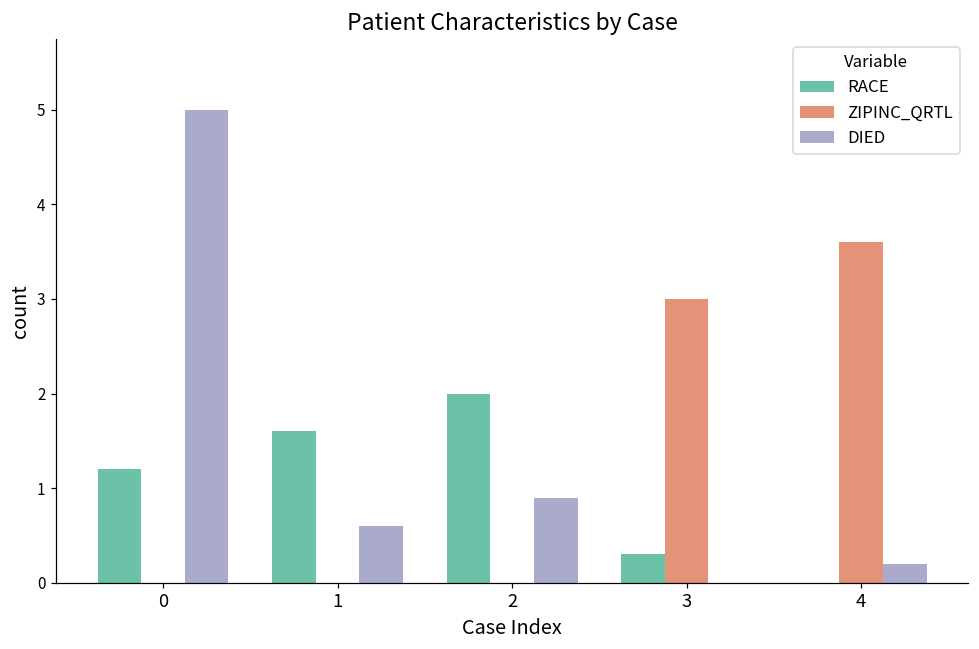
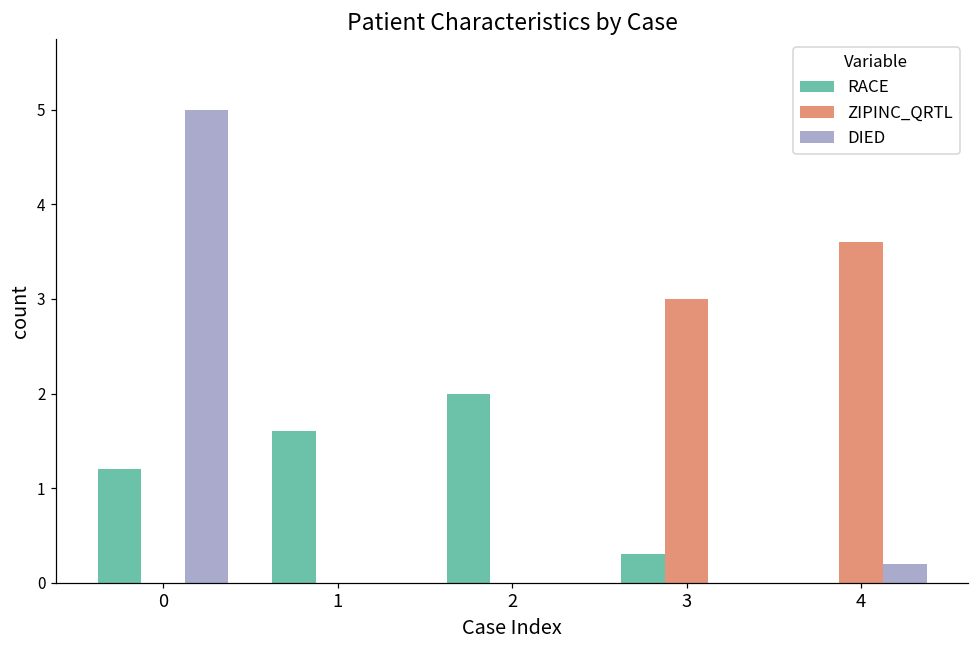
  {
    "RACE": {
      "0": 1.2,
      "1": 1.6,
      "2": 2.0,
      "3": 0.3,
      "4": 0.0
    },
    "ZIPINC_QRTL": {
      "0": 0.0,
      "1": 0.0,
      "2": 0.0,
      "3": 3.0,
      "4": 3.6
    },
    "DIED": {
      "0": 5.0,
-     "1": 0.6,
-     "2": 0.9,
+     "1": 0.0,
+     "2": 0.0,
      "3": 0.0,
      "4": 0.2
    }
  }
